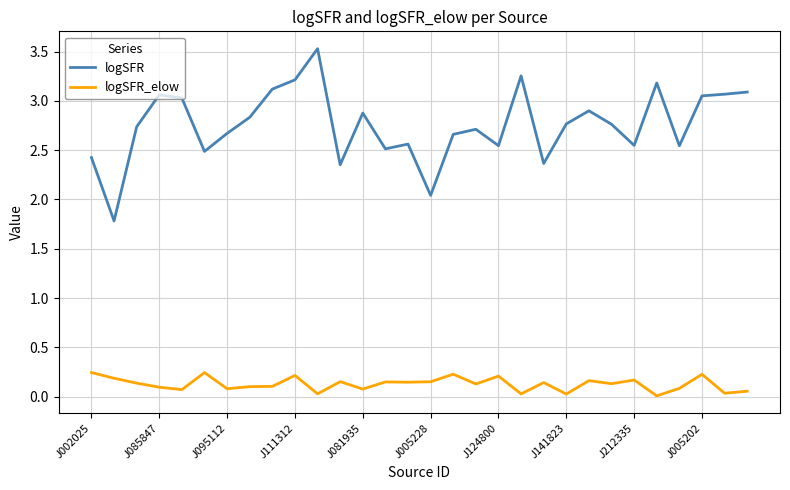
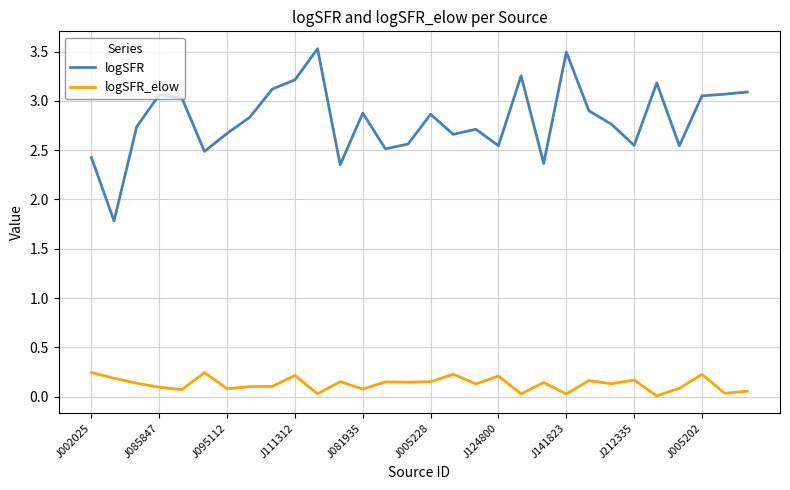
  {
    "logSFR": {
      "J002025": 2.4,
      "J095112": 2.7,
      "J111312": 3.2,
      "J081935": 2.9,
-     "J005228": 2.0,
+     "J005228": 2.9,
      "J124800": 2.5,
-     "J141823": 2.8,
+     "J141823": 3.5,
      "J212335": 2.5,
      "J005202": 3.1
    },
    "logSFR_elow": {
      "J002025": 0.2,
      "J085847": 0.1,
      "J095112": 0.1,
      "J111312": 0.2,
      "J081935": 0.1,
      "J005228": 0.2,
      "J124800": 0.2,
      "J141823": 0.0,
      "J212335": 0.2,
      "J005202": 0.2
    }
  }
